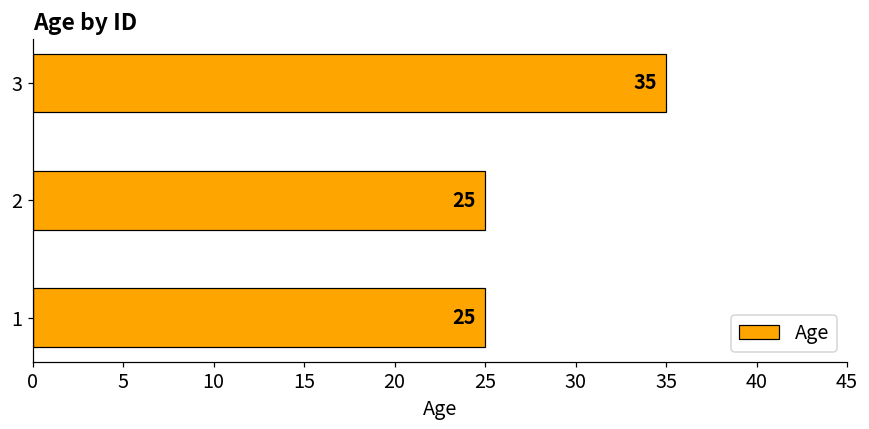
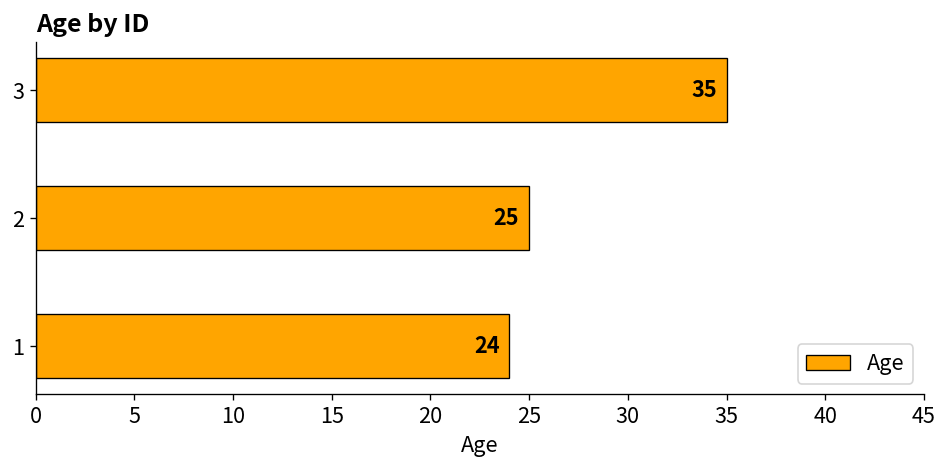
  {
    "3": 35,
    "2": 25,
-   "1": 25
+   "1": 24
  }
